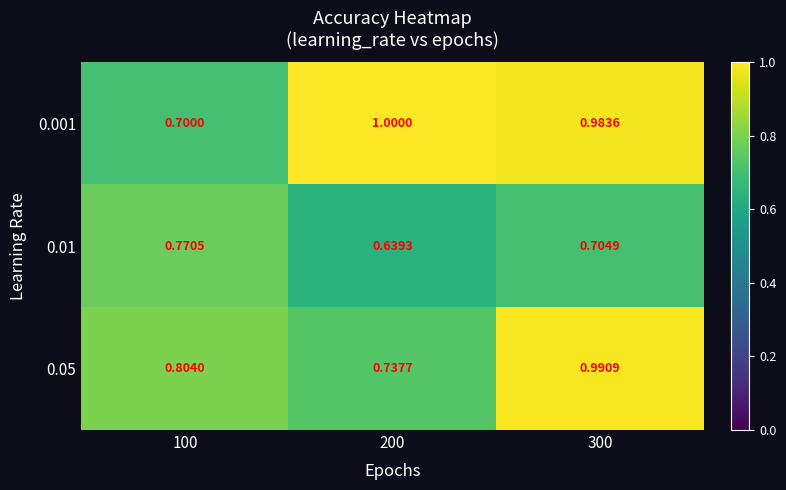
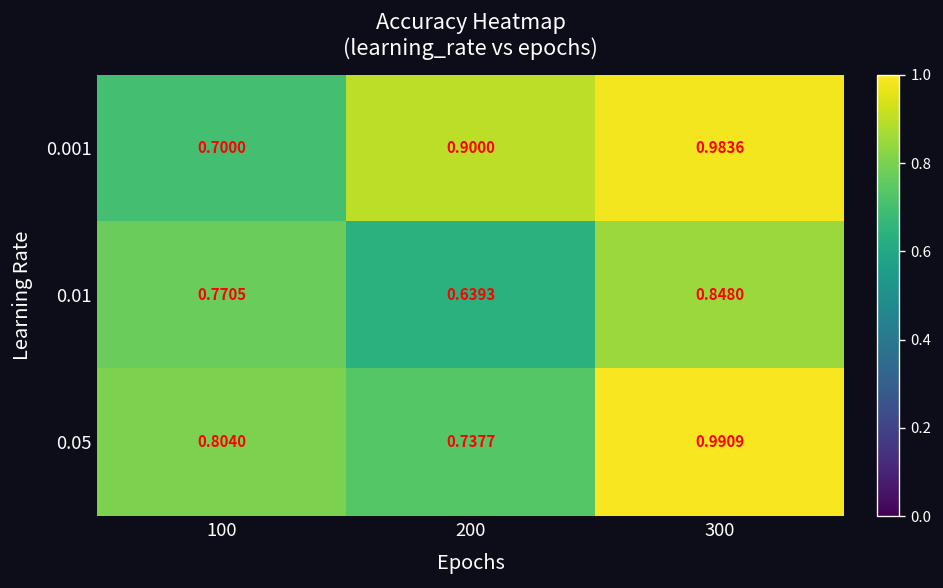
  {
    "0.001": {
      "100": 0.7000,
-     "200": 1.0000,
+     "200": 0.9000,
      "300": 0.9836
    },
    "0.01": {
      "100": 0.7705,
      "200": 0.6393,
-     "300": 0.7049
+     "300": 0.8480
    },
    "0.05": {
      "100": 0.8040,
      "200": 0.7377,
      "300": 0.9909
    }
  }
